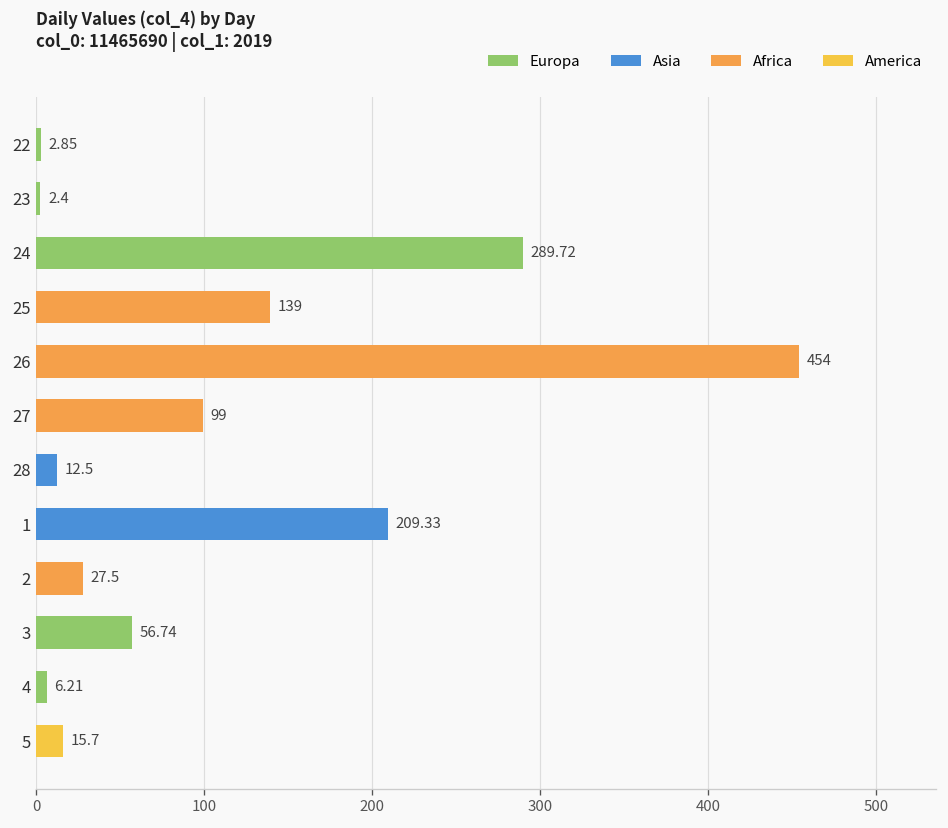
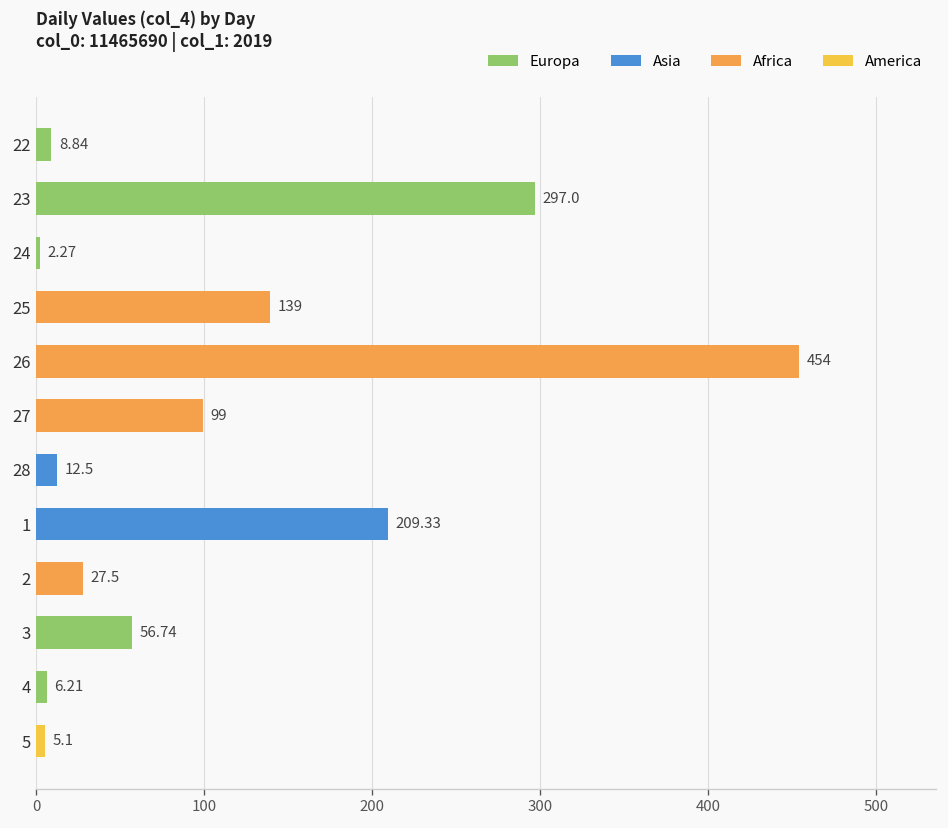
  {
-   "22": 2.85,
-   "23": 2.4,
-   "24": 289.72,
+   "22": 8.84,
+   "23": 297.0,
+   "24": 2.27,
    "25": 139,
    "26": 454,
    "27": 99,
    "28": 12.5,
    "1": 209.33,
    "2": 27.5,
    "3": 56.74,
    "4": 6.21,
-   "5": 15.7
+   "5": 5.1
  }
